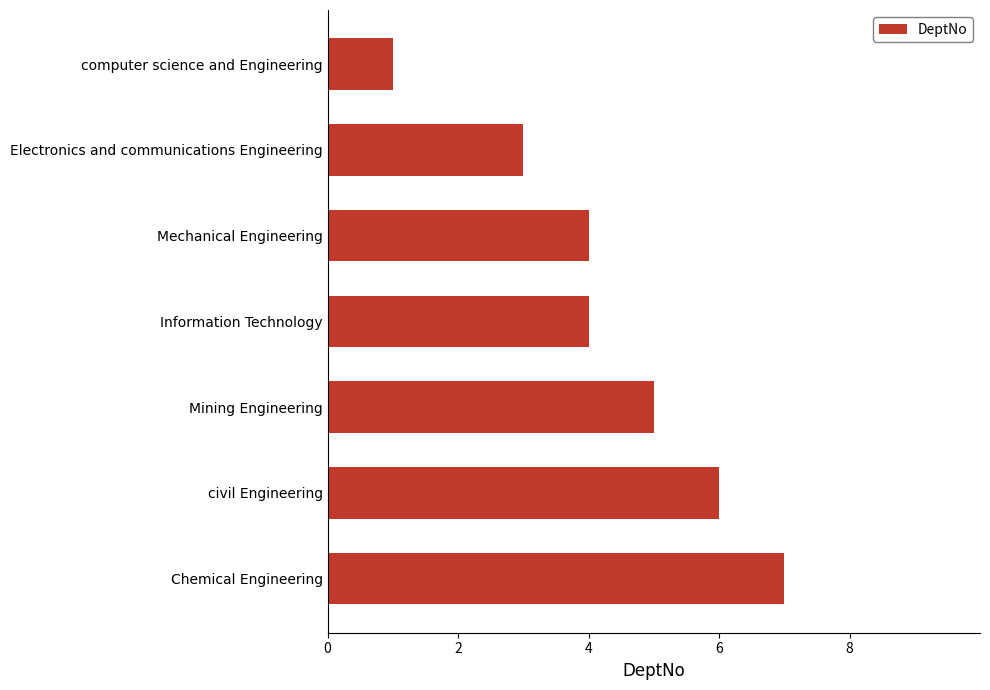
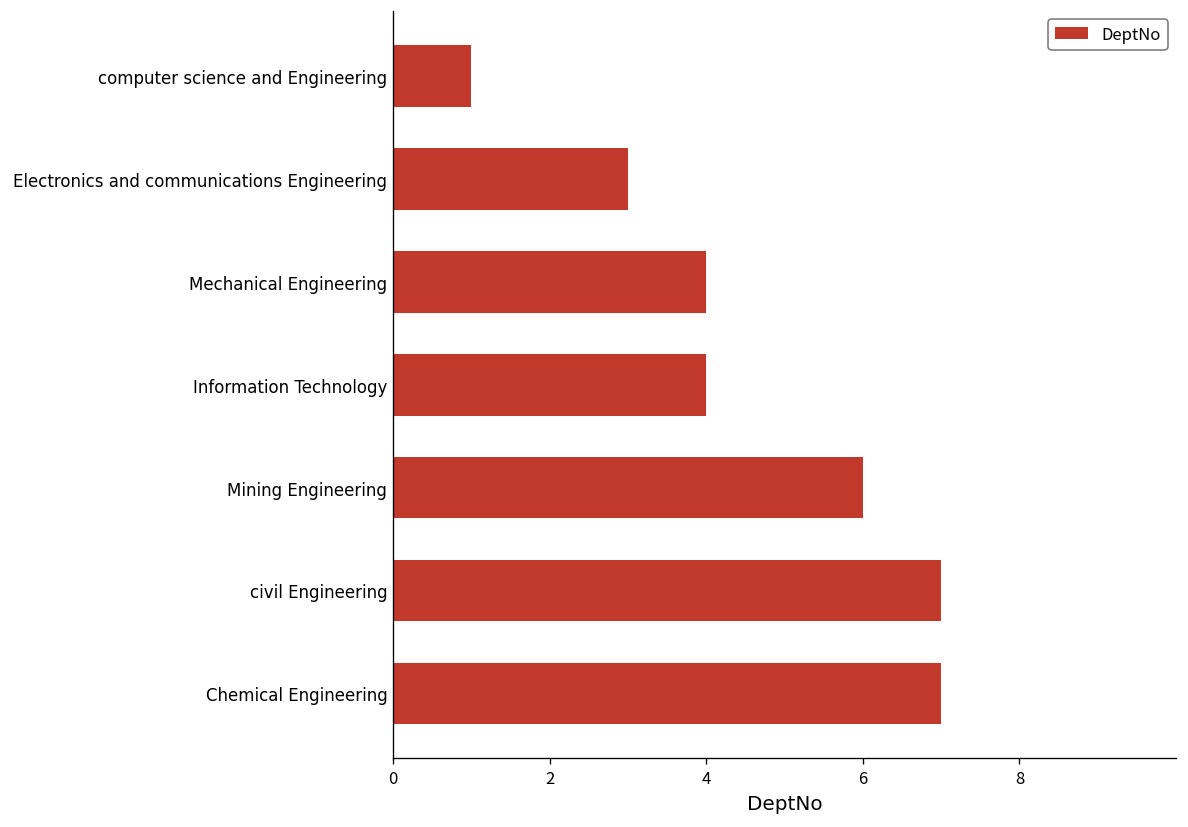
  {
    "computer science and Engineering": 1,
    "Electronics and communications Engineering": 3,
    "Mechanical Engineering": 4,
    "Information Technology": 4,
-   "Mining Engineering": 5,
-   "civil Engineering": 6,
+   "Mining Engineering": 6,
+   "civil Engineering": 7,
    "Chemical Engineering": 7
  }
